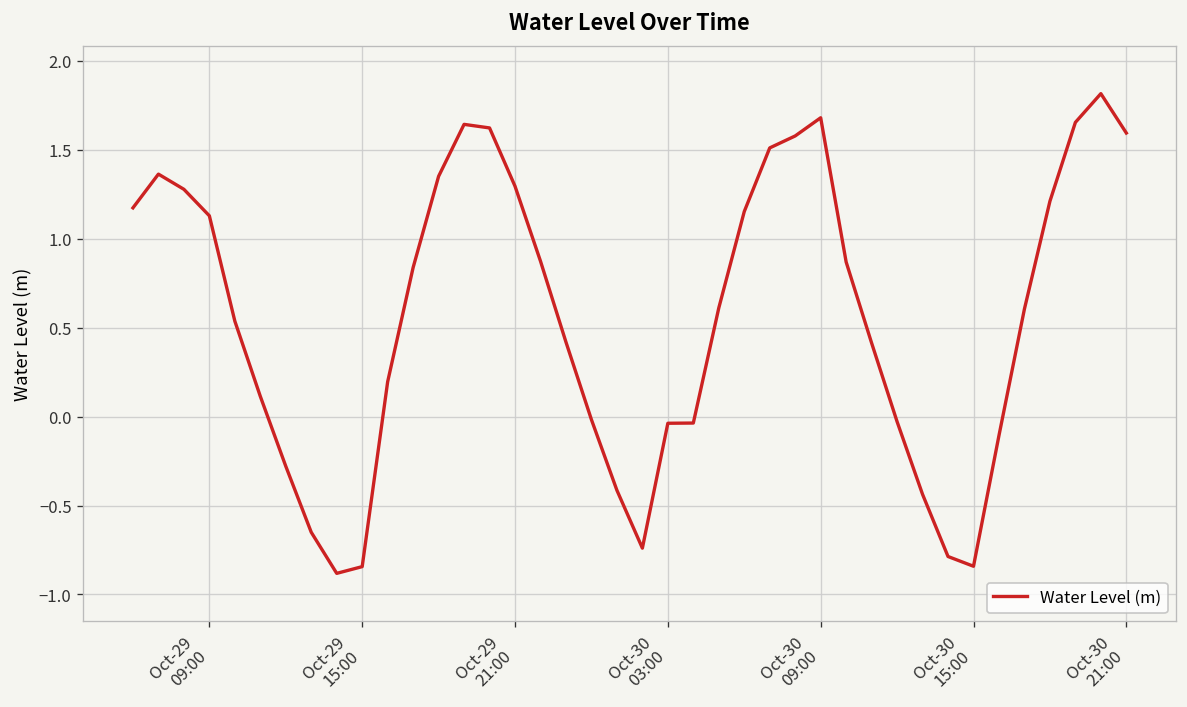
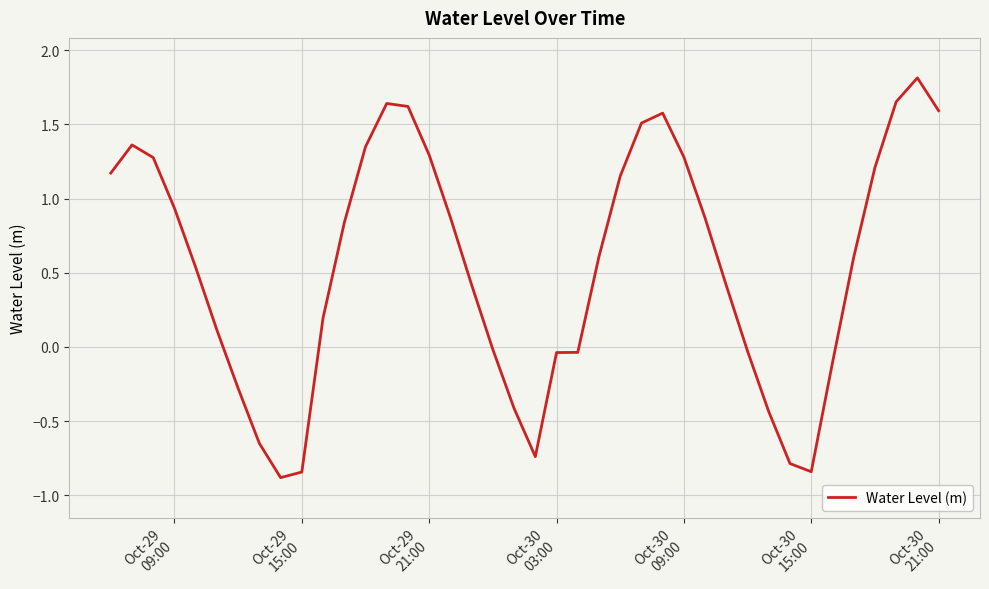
  {
-   "Oct-29 09:00": 1.13,
+   "Oct-29 09:00": 0.94,
    "Oct-29 15:00": -0.84,
    "Oct-29 21:00": 1.29,
    "Oct-30 03:00": -0.04,
-   "Oct-30 09:00": 1.68,
+   "Oct-30 09:00": 1.28,
    "Oct-30 15:00": -0.84,
    "Oct-30 21:00": 1.59
  }
